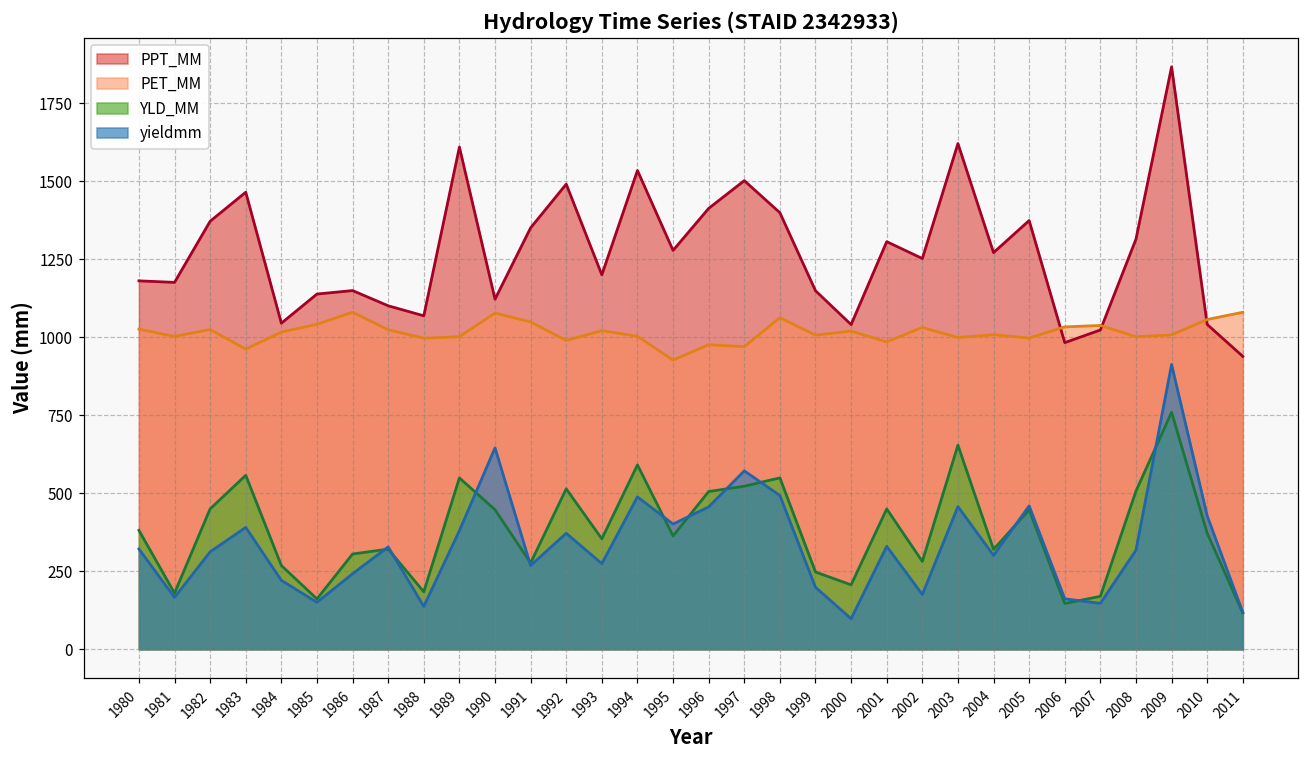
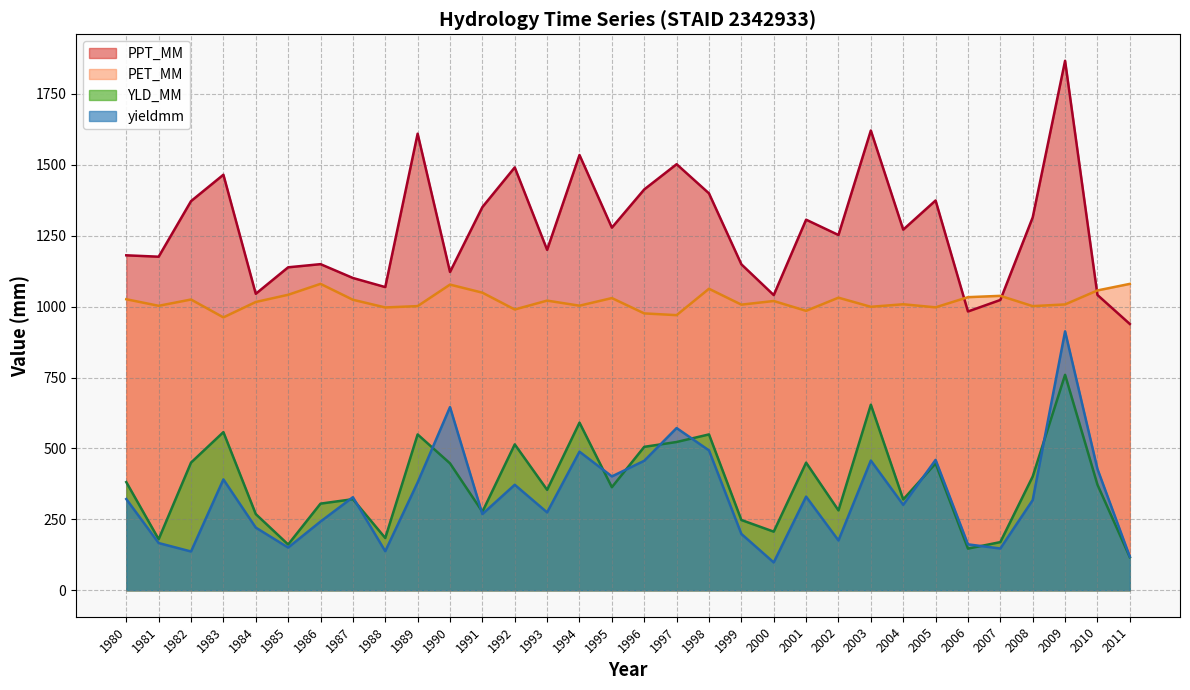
  {
    "PPT_MM": {
      "1980": 1180,
      "1981": 1180,
      "1982": 1370,
      "1983": 1470,
      "1984": 1050,
      "1985": 1140,
      "1986": 1150,
      "1987": 1100,
      "1988": 1070,
      "1989": 1610,
      "1990": 1120,
      "1991": 1350,
      "1992": 1490,
      "1993": 1200,
      "1994": 1530,
      "1995": 1280,
      "1996": 1410,
      "1997": 1500,
      "1998": 1400,
      "1999": 1150,
      "2000": 1040,
      "2001": 1310,
      "2002": 1250,
      "2003": 1620,
      "2004": 1270,
      "2005": 1370,
      "2006": 980,
      "2007": 1020,
      "2008": 1310,
      "2009": 1870,
      "2010": 1040,
      "2011": 940
    },
    "PET_MM": {
      "1980": 1030,
      "1981": 1000,
      "1982": 1030,
      "1983": 960,
      "1984": 1020,
      "1985": 1040,
      "1986": 1080,
      "1987": 1020,
      "1988": 1000,
      "1989": 1000,
      "1990": 1080,
      "1991": 1050,
      "1992": 990,
      "1993": 1020,
      "1994": 1000,
-     "1995": 930,
+     "1995": 1030,
      "1996": 980,
      "1997": 970,
      "1998": 1060,
      "1999": 1010,
      "2000": 1020,
      "2001": 990,
      "2002": 1030,
      "2003": 1000,
      "2004": 1010,
      "2005": 1000,
      "2006": 1030,
      "2007": 1040,
      "2008": 1000,
      "2009": 1010,
      "2010": 1060,
      "2011": 1080
    },
    "YLD_MM": {
      "1980": 380,
      "1981": 180,
      "1982": 450,
      "1983": 560,
      "1984": 270,
      "1985": 160,
      "1986": 310,
      "1988": 180,
      "1989": 550,
      "1990": 450,
      "1992": 510,
      "1993": 350,
      "1994": 590,
      "1995": 360,
      "1996": 510,
      "1997": 520,
      "1998": 550,
      "1999": 250,
      "2000": 210,
      "2001": 450,
      "2002": 280,
      "2003": 650,
      "2004": 320,
      "2005": 450,
      "2006": 150,
      "2007": 170,
-     "2008": 510,
+     "2008": 400,
      "2009": 760,
      "2010": 370
    },
    "yieldmm": {
      "1980": 320,
      "1981": 170,
-     "1982": 310,
+     "1982": 140,
      "1983": 390,
      "1984": 220,
      "1985": 150,
      "1986": 240,
      "1988": 140,
      "1989": 380,
      "1990": 650,
      "1992": 370,
      "1993": 270,
      "1994": 490,
      "1995": 400,
      "1996": 460,
      "1997": 570,
      "1998": 490,
      "1999": 200,
      "2000": 100,
      "2001": 330,
      "2002": 180,
      "2003": 460,
      "2004": 300,
      "2005": 460,
      "2006": 160,
      "2007": 150,
      "2008": 320,
      "2009": 910,
      "2010": 430
    }
  }
